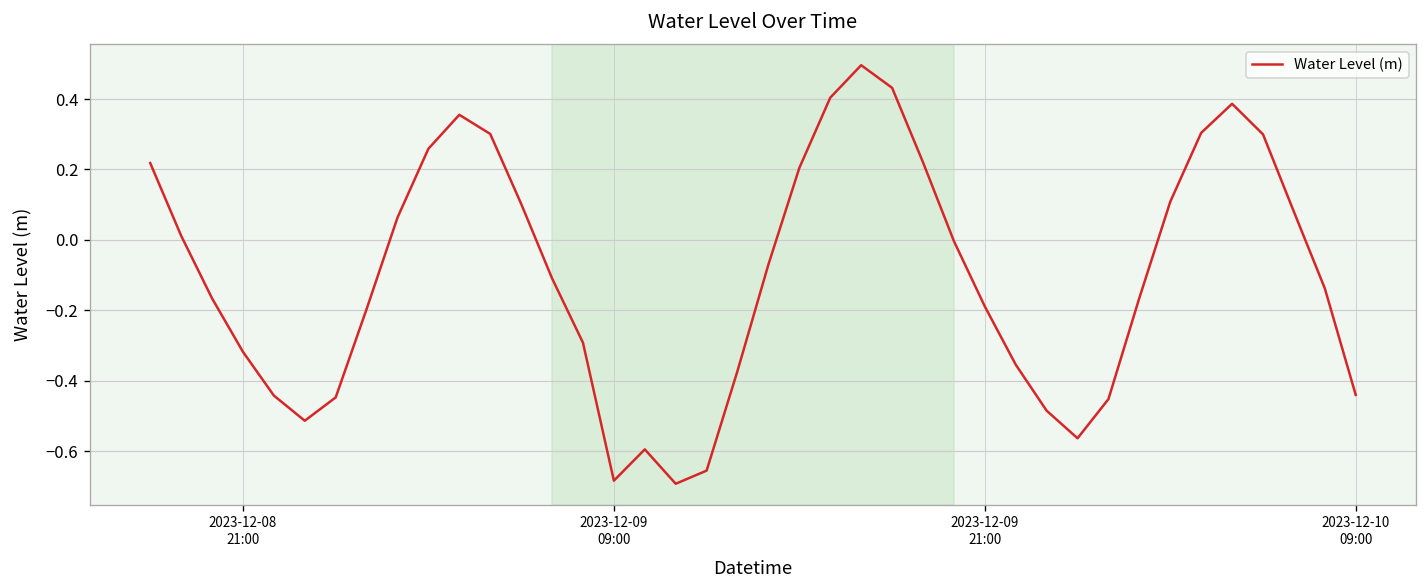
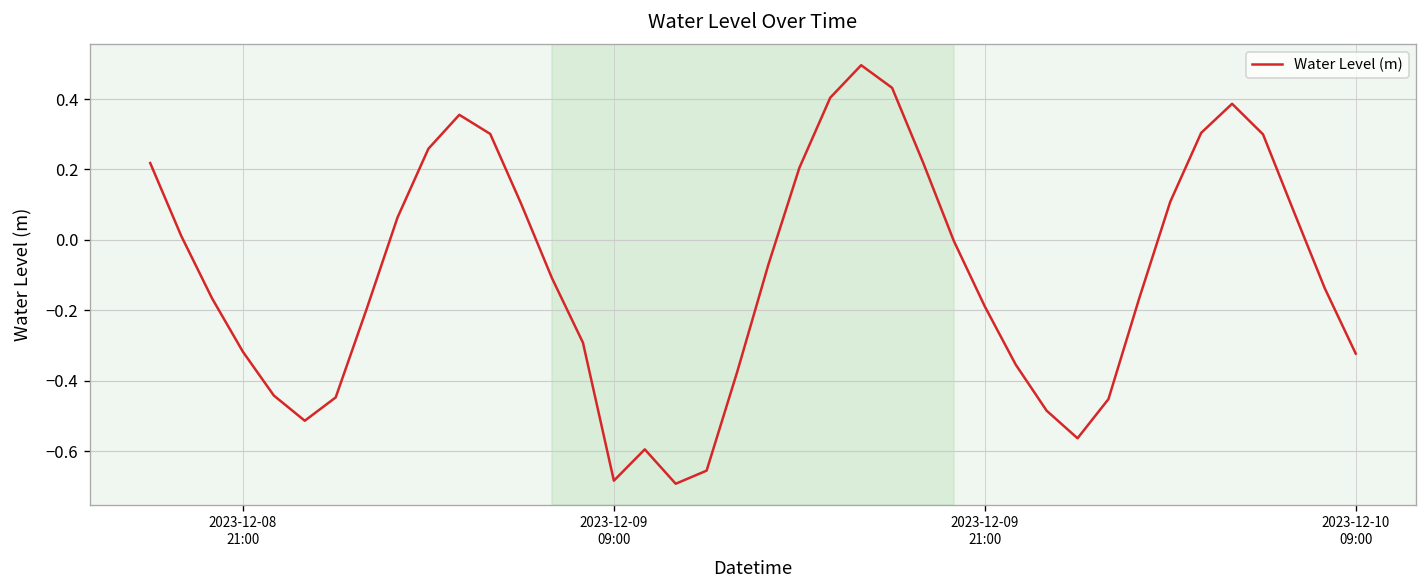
  {
    "2023-12-08 21:00": -0.32,
    "2023-12-09 09:00": -0.68,
    "2023-12-09 21:00": -0.19,
-   "2023-12-10 09:00": -0.44
+   "2023-12-10 09:00": -0.32
  }
